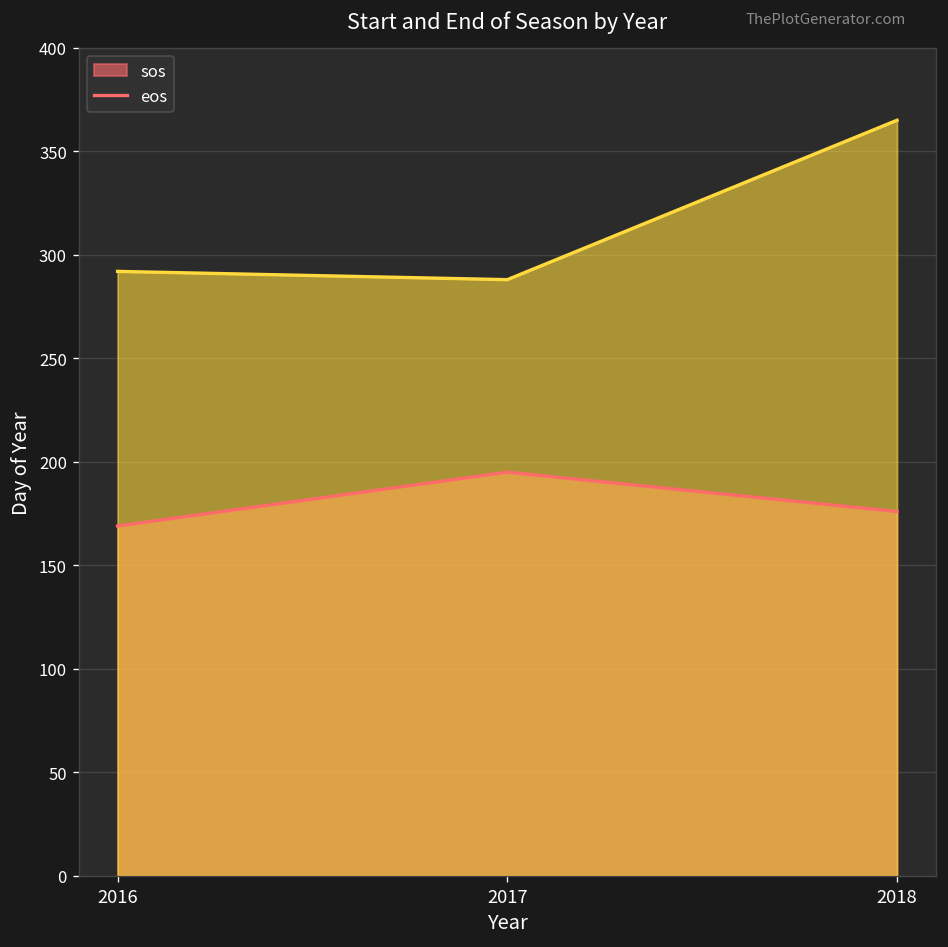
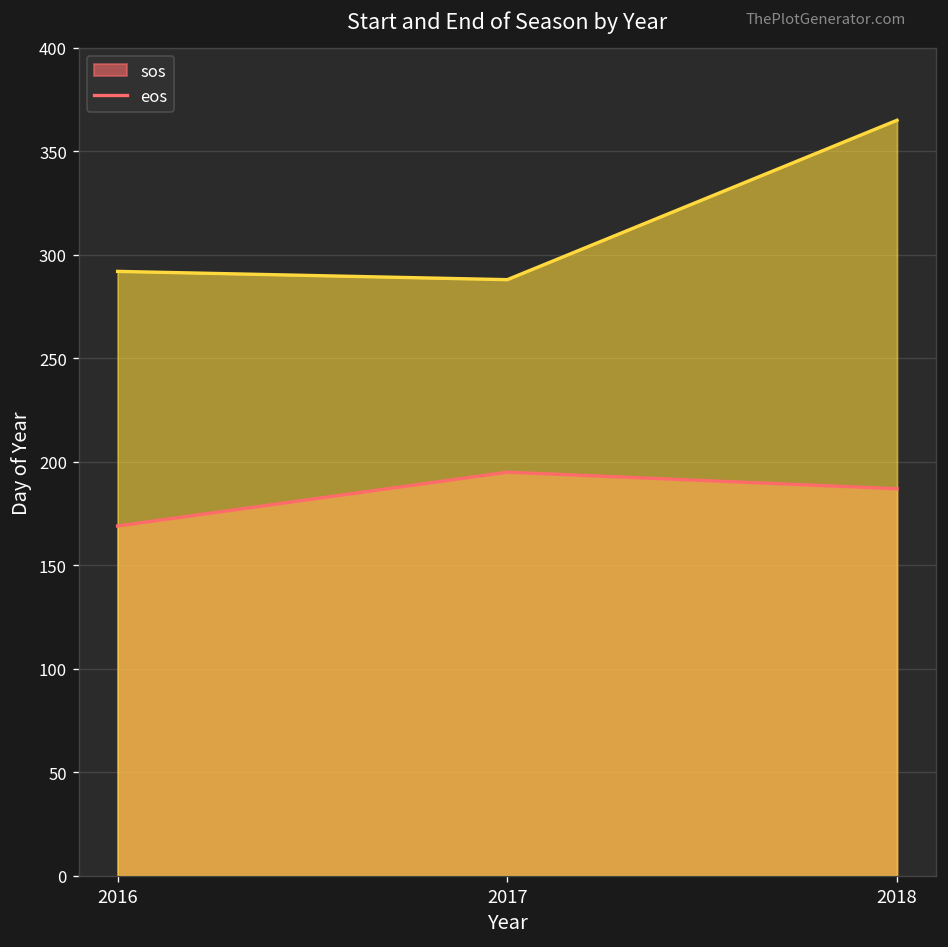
  {
    "sos": {
      "2016": 169,
      "2017": 195,
-     "2018": 176
+     "2018": 187
    }
  }
